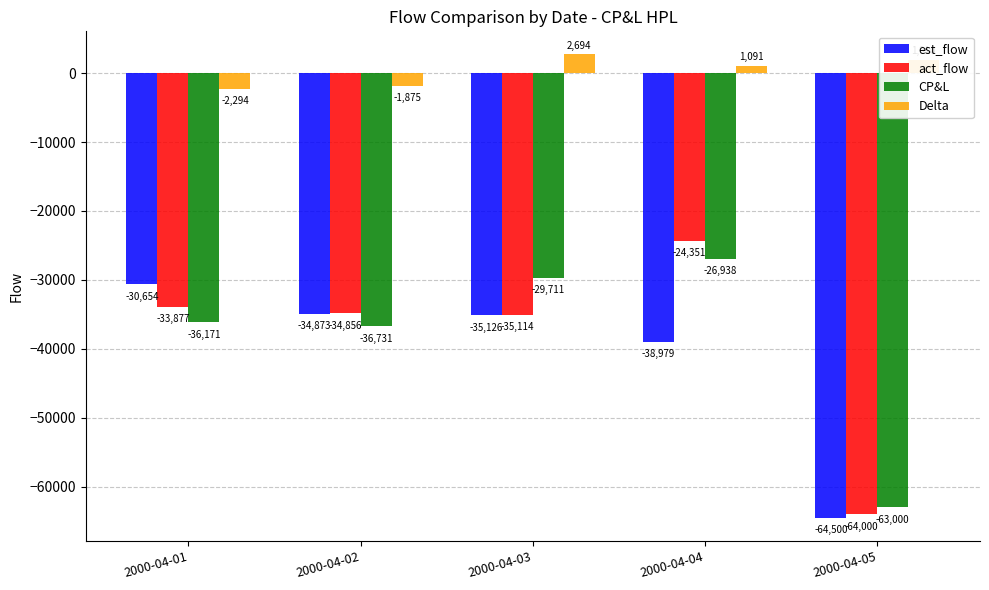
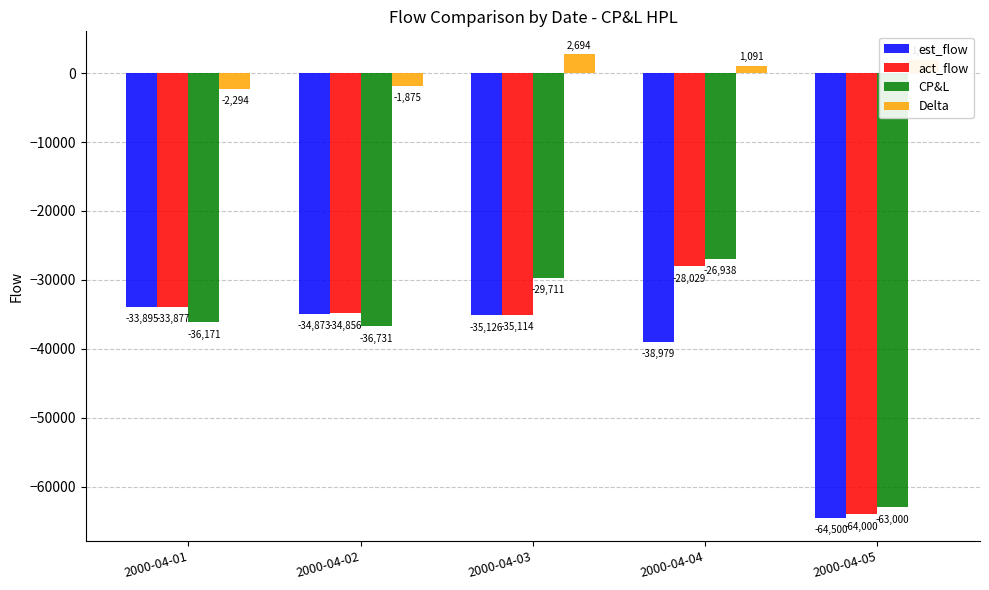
  {
    "est_flow": {
-     "2000-04-01": "-30,654",
+     "2000-04-01": "-33,895",
      "2000-04-02": "-34,873",
      "2000-04-03": "-35,126",
      "2000-04-04": "-38,979",
      "2000-04-05": "-64,500"
    },
    "act_flow": {
      "2000-04-01": "-33,877",
      "2000-04-02": "-34,856",
      "2000-04-03": "-35,114",
-     "2000-04-04": "-24,351",
+     "2000-04-04": "-28,029",
      "2000-04-05": "-64,000"
    },
    "CP&L": {
      "2000-04-01": "-36,171",
      "2000-04-02": "-36,731",
      "2000-04-03": "-29,711",
      "2000-04-04": "-26,938",
      "2000-04-05": "-63,000"
    },
    "Delta": {
      "2000-04-01": "-2,294",
      "2000-04-02": "-1,875",
      "2000-04-03": "2,694",
      "2000-04-04": "1,091"
    }
  }
